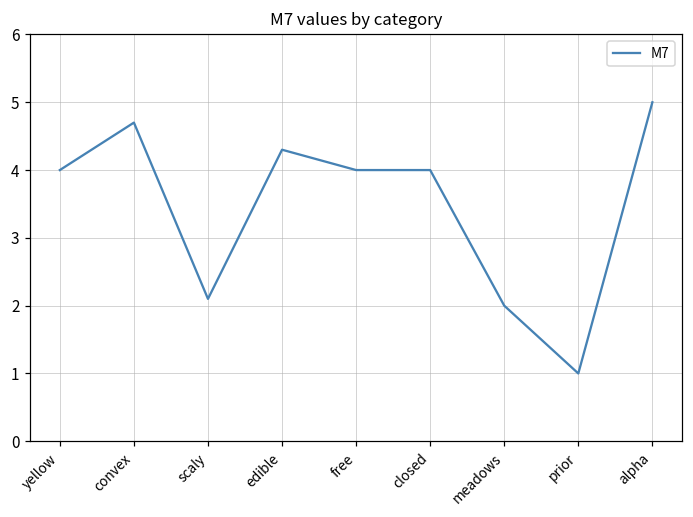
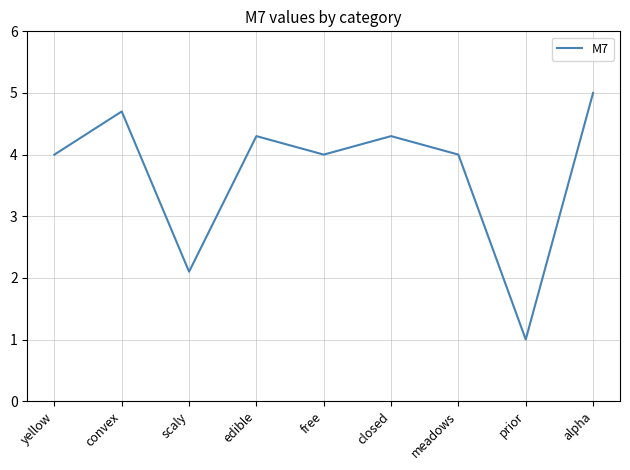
  {
    "yellow": 4.0,
    "convex": 4.7,
    "scaly": 2.1,
    "edible": 4.3,
    "free": 4.0,
-   "closed": 4.0,
-   "meadows": 2,
+   "closed": 4.3,
+   "meadows": 4,
    "prior": 1.0,
    "alpha": 5.0
  }
